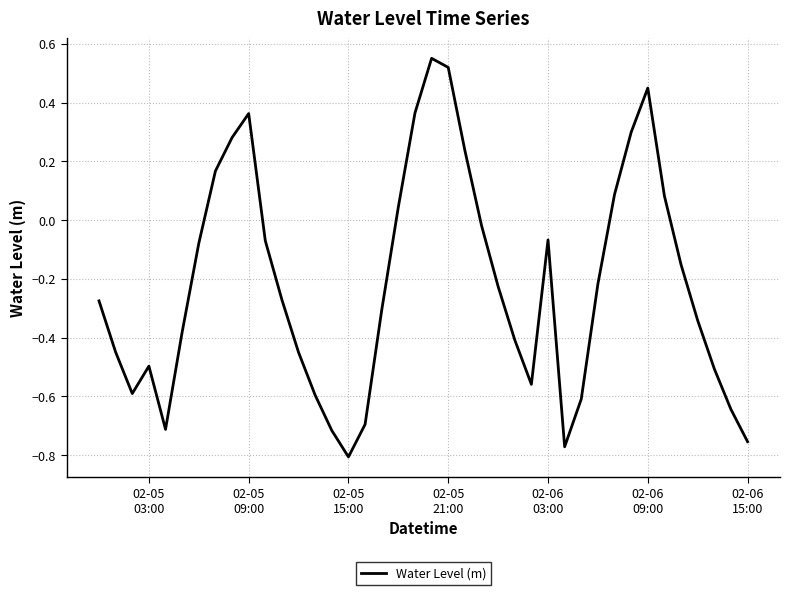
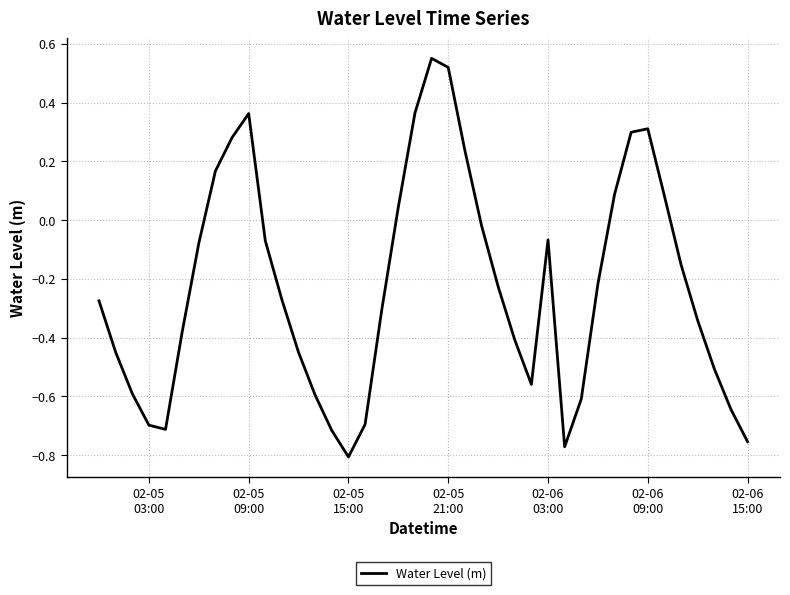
  {
-   "02-05 03:00": -0.50,
+   "02-05 03:00": -0.70,
    "02-05 09:00": 0.36,
    "02-05 15:00": -0.81,
    "02-05 21:00": 0.52,
    "02-06 03:00": -0.07,
-   "02-06 09:00": 0.45,
+   "02-06 09:00": 0.31,
    "02-06 15:00": -0.75
  }
